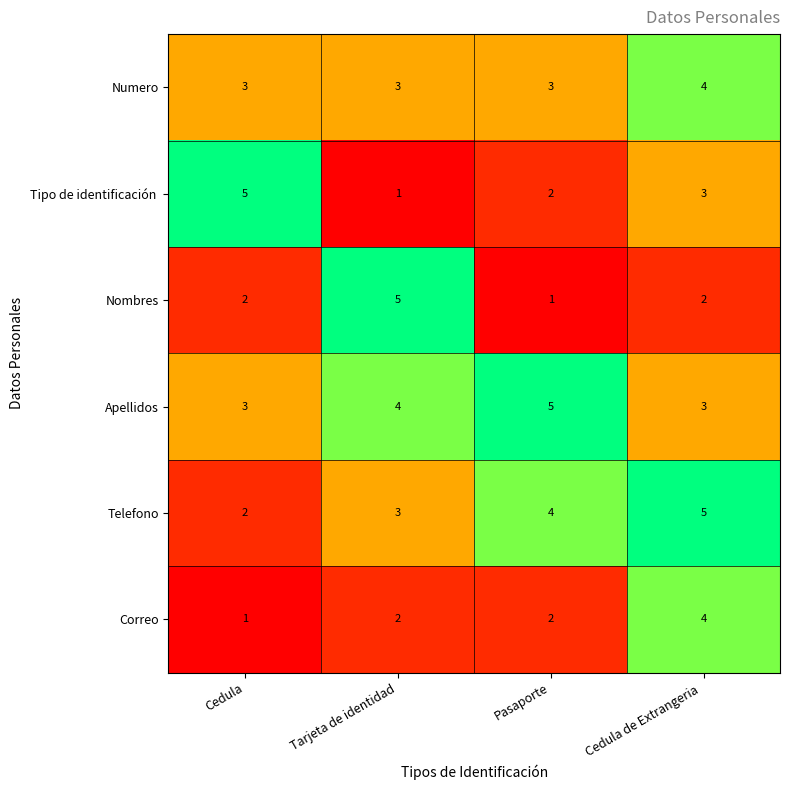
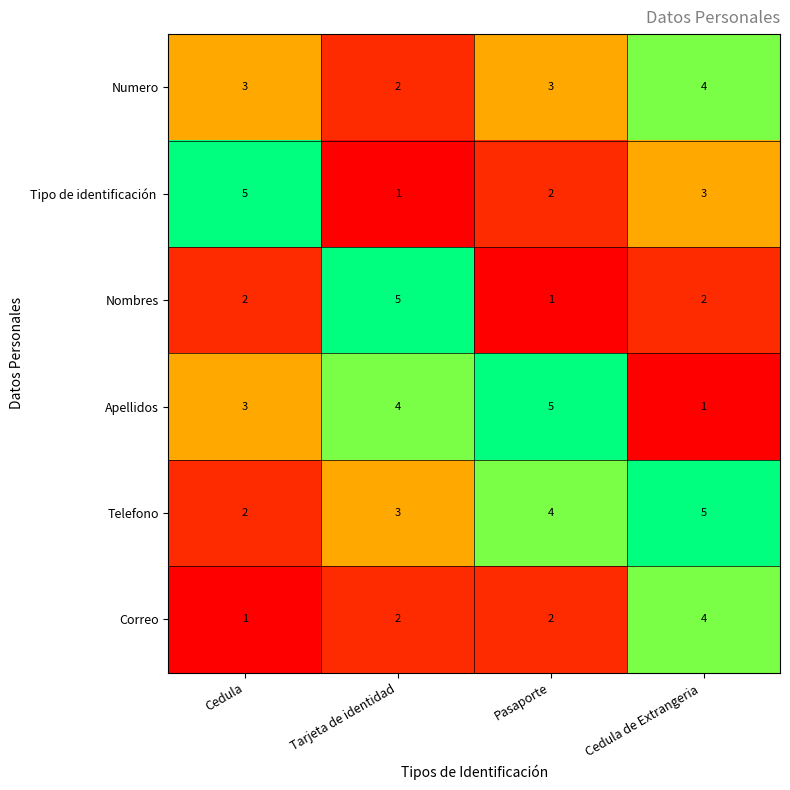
  {
    "Numero": {
      "Cedula": 3,
-     "Tarjeta de identidad": 3,
+     "Tarjeta de identidad": 2,
      "Pasaporte": 3,
      "Cedula de Extrangeria": 4
    },
    "Tipo de identificación": {
      "Cedula": 5,
      "Tarjeta de identidad": 1,
      "Pasaporte": 2,
      "Cedula de Extrangeria": 3
    },
    "Nombres": {
      "Cedula": 2,
      "Tarjeta de identidad": 5,
      "Pasaporte": 1,
      "Cedula de Extrangeria": 2
    },
    "Apellidos": {
      "Cedula": 3,
      "Tarjeta de identidad": 4,
      "Pasaporte": 5,
-     "Cedula de Extrangeria": 3
+     "Cedula de Extrangeria": 1
    },
    "Telefono": {
      "Cedula": 2,
      "Tarjeta de identidad": 3,
      "Pasaporte": 4,
      "Cedula de Extrangeria": 5
    },
    "Correo": {
      "Cedula": 1,
      "Tarjeta de identidad": 2,
      "Pasaporte": 2,
      "Cedula de Extrangeria": 4
    }
  }
